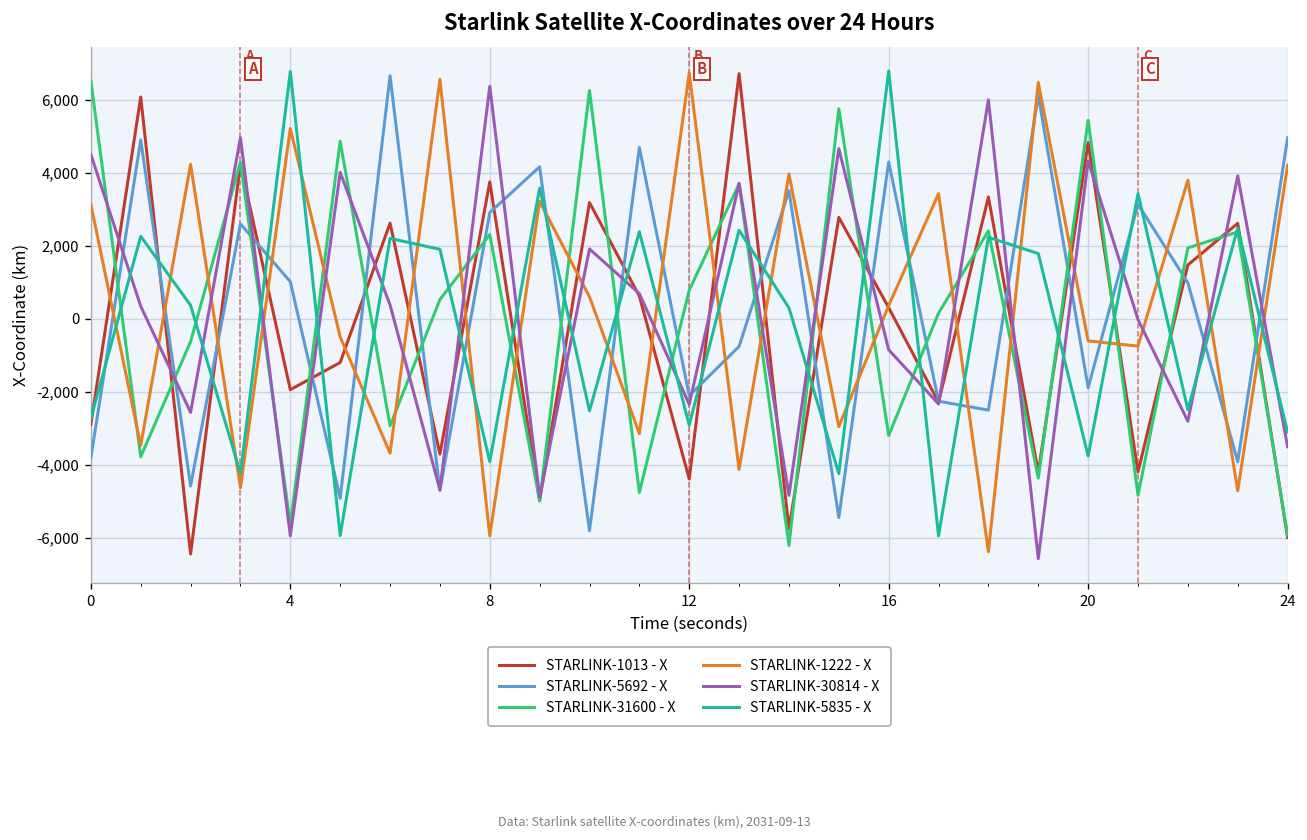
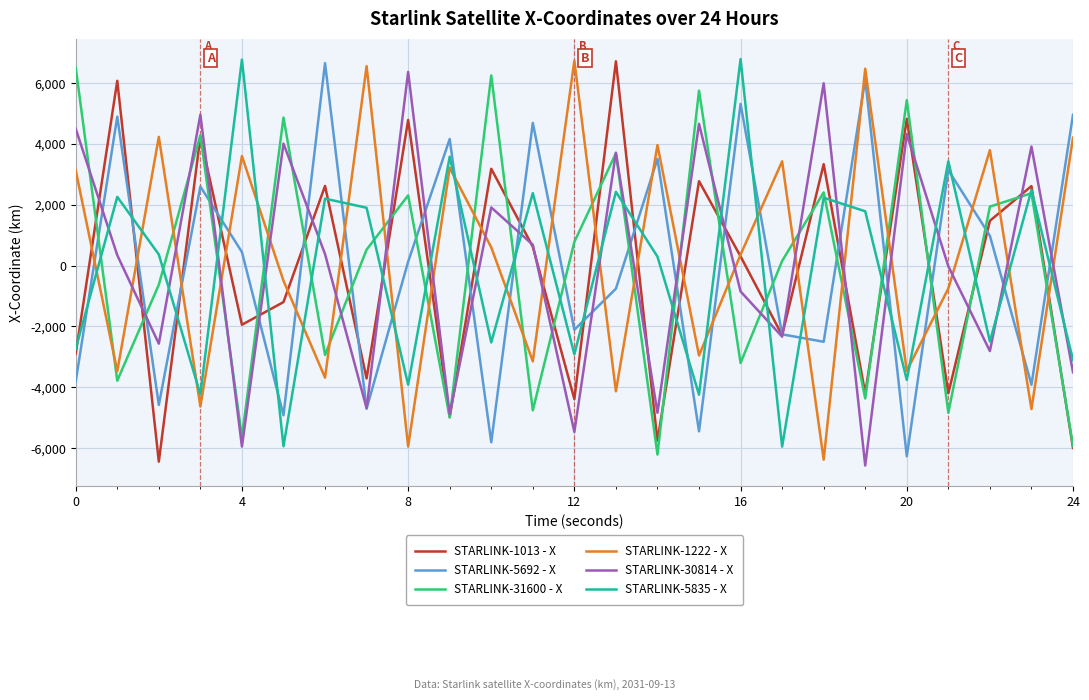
  {
    "STARLINK-1013 - X": {
      "0": "-2,900",
      "4": "-1,900",
-     "8": "3,700",
+     "8": "4,800",
      "12": "-4,400",
      "20": "4,800"
    },
    "STARLINK-5692 - X": {
      "0": "-3,800",
-     "4": "1,000",
-     "8": "2,900",
+     "4": "400",
+     "8": "100",
      "12": "-2,100",
-     "16": "4,300",
-     "20": "-1,900",
+     "16": "5,300",
+     "20": "-6,300",
      "24": "5,000"
    },
    "STARLINK-1222 - X": {
      "0": "3,100",
-     "4": "5,200",
+     "4": "3,600",
      "8": "-5,900",
      "12": "6,700",
-     "20": "-600",
+     "20": "-3,500",
      "24": "4,200"
    },
    "STARLINK-30814 - X": {
      "0": "4,500",
      "4": "-5,900",
      "8": "6,400",
-     "12": "-2,300",
+     "12": "-5,500",
      "16": "-900",
      "20": "4,300",
      "24": "-3,500"
    }
  }
